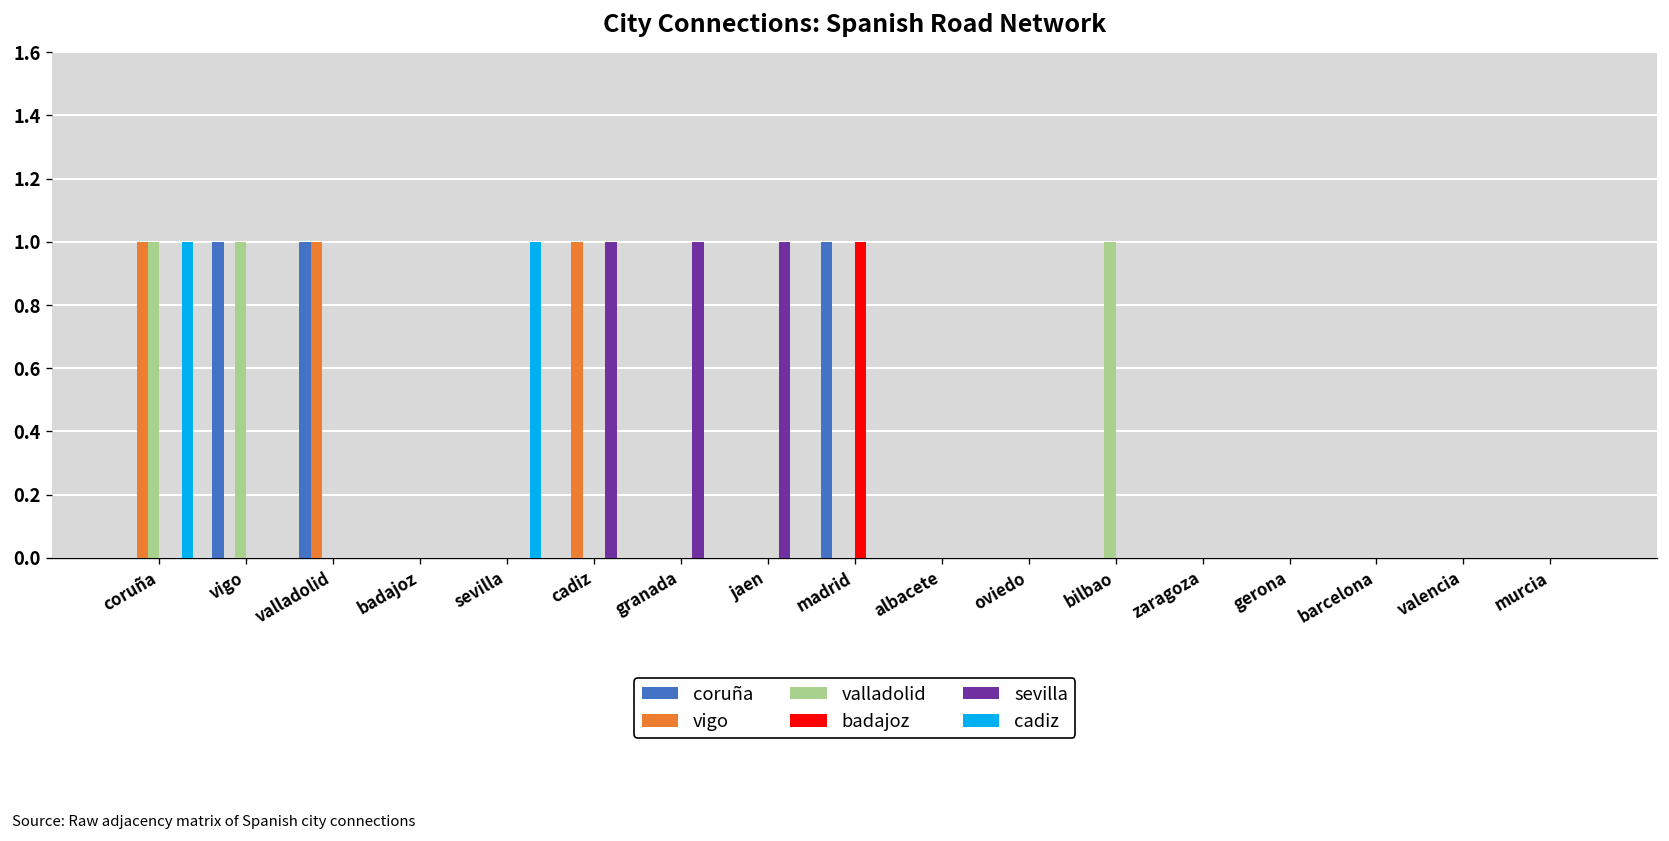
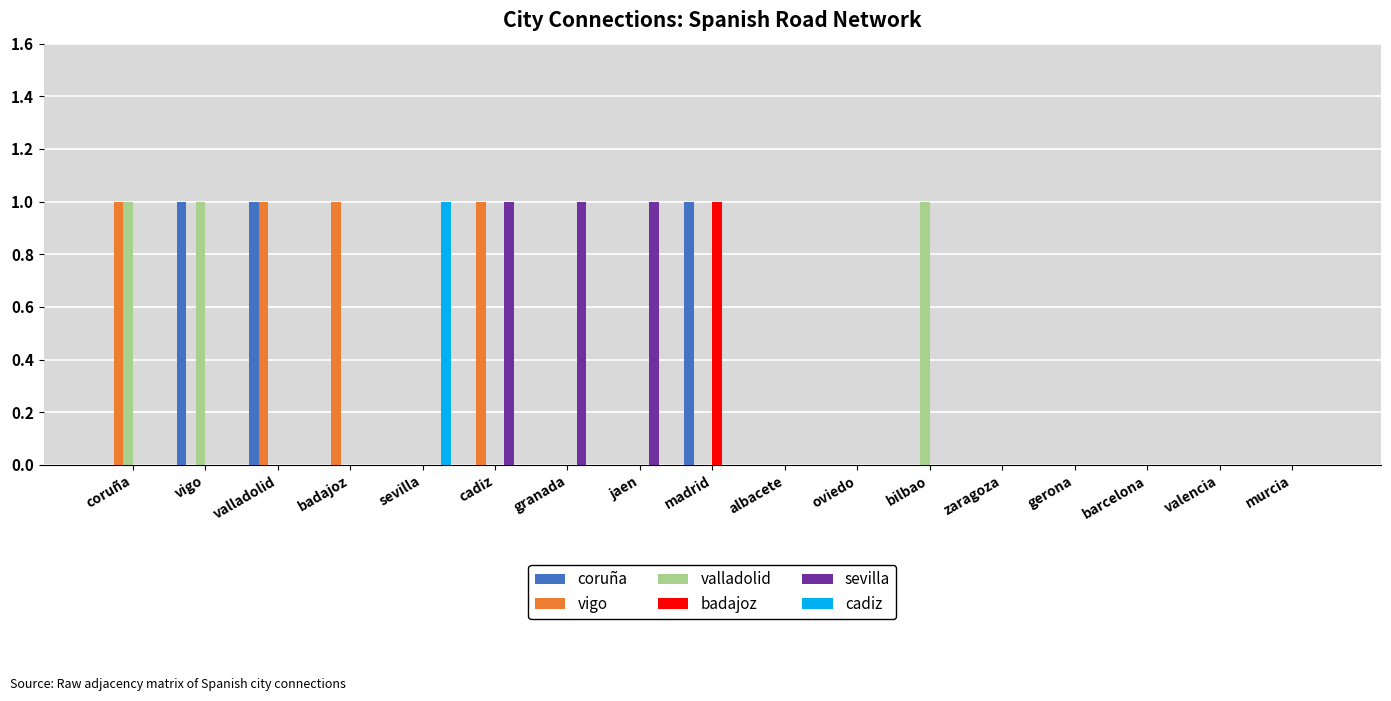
  {
    "coruña": {
      "coruña": 0,
      "vigo": 1,
      "valladolid": 1,
      "badajoz": 0,
      "sevilla": 0,
      "cadiz": 0,
      "granada": 0,
      "jaen": 0,
      "madrid": 1,
      "albacete": 0,
      "oviedo": 0,
      "bilbao": 0,
      "zaragoza": 0,
      "gerona": 0,
      "barcelona": 0,
      "valencia": 0,
      "murcia": 0
    },
    "vigo": {
      "coruña": 1,
      "vigo": 0,
      "valladolid": 1,
-     "badajoz": 0,
+     "badajoz": 1,
      "sevilla": 0,
      "cadiz": 1,
      "granada": 0,
      "jaen": 0,
      "madrid": 0,
      "albacete": 0,
      "oviedo": 0,
      "bilbao": 0,
      "zaragoza": 0,
      "gerona": 0,
      "barcelona": 0,
      "valencia": 0,
      "murcia": 0
    },
    "valladolid": {
      "coruña": 1,
      "vigo": 1,
      "valladolid": 0,
      "badajoz": 0,
      "sevilla": 0,
      "cadiz": 0,
      "granada": 0,
      "jaen": 0,
      "madrid": 0,
      "albacete": 0,
      "oviedo": 0,
      "bilbao": 1,
      "zaragoza": 0,
      "gerona": 0,
      "barcelona": 0,
      "valencia": 0,
      "murcia": 0
    },
    "badajoz": {
      "coruña": 0,
      "vigo": 0,
      "valladolid": 0,
      "badajoz": 0,
      "sevilla": 0,
      "cadiz": 0,
      "granada": 0,
      "jaen": 0,
      "madrid": 1,
      "albacete": 0,
      "oviedo": 0,
      "bilbao": 0,
      "zaragoza": 0,
      "gerona": 0,
      "barcelona": 0,
      "valencia": 0,
      "murcia": 0
    },
    "sevilla": {
      "coruña": 0,
      "vigo": 0,
      "valladolid": 0,
      "badajoz": 0,
      "sevilla": 0,
      "cadiz": 1,
      "granada": 1,
      "jaen": 1,
      "madrid": 0,
      "albacete": 0,
      "oviedo": 0,
      "bilbao": 0,
      "zaragoza": 0,
      "gerona": 0,
      "barcelona": 0,
      "valencia": 0,
      "murcia": 0
    },
    "cadiz": {
-     "coruña": 1,
+     "coruña": 0,
      "vigo": 0,
      "valladolid": 0,
      "badajoz": 0,
      "sevilla": 1,
      "cadiz": 0,
      "granada": 0,
      "jaen": 0,
      "madrid": 0,
      "albacete": 0,
      "oviedo": 0,
      "bilbao": 0,
      "zaragoza": 0,
      "gerona": 0,
      "barcelona": 0,
      "valencia": 0,
      "murcia": 0
    }
  }
